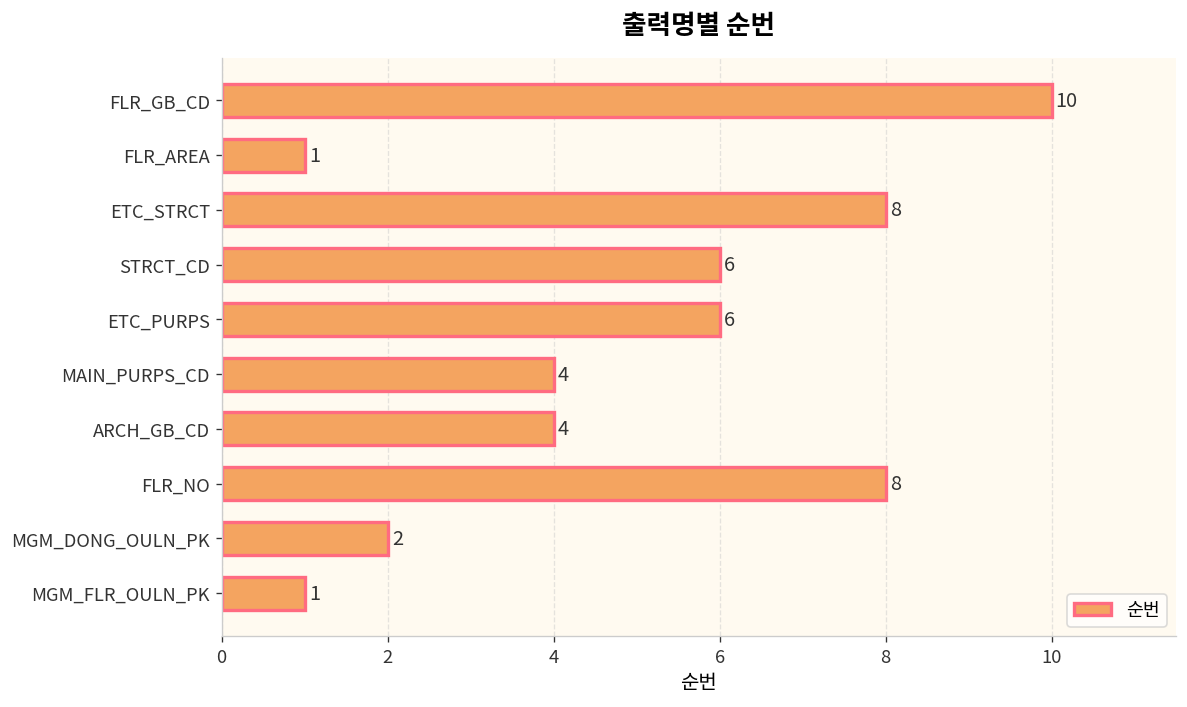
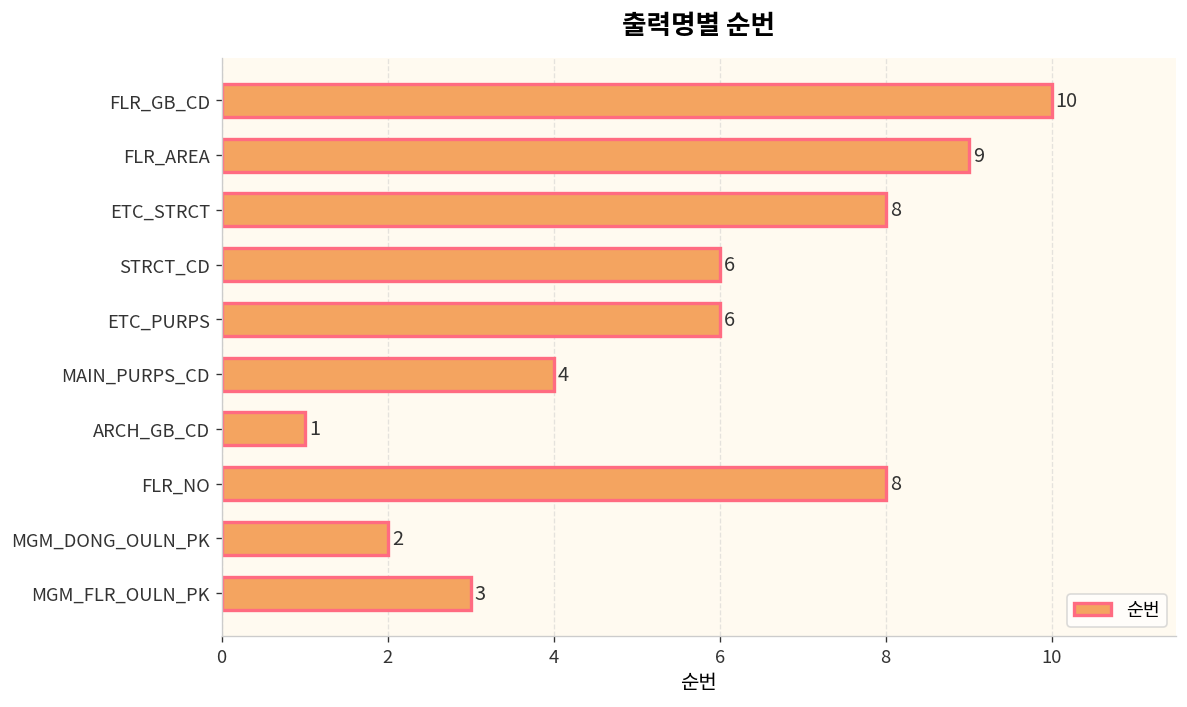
  {
    "FLR_GB_CD": 10,
-   "FLR_AREA": 1,
+   "FLR_AREA": 9,
    "ETC_STRCT": 8,
    "STRCT_CD": 6,
    "ETC_PURPS": 6,
    "MAIN_PURPS_CD": 4,
-   "ARCH_GB_CD": 4,
+   "ARCH_GB_CD": 1,
    "FLR_NO": 8,
    "MGM_DONG_OULN_PK": 2,
-   "MGM_FLR_OULN_PK": 1
+   "MGM_FLR_OULN_PK": 3
  }
